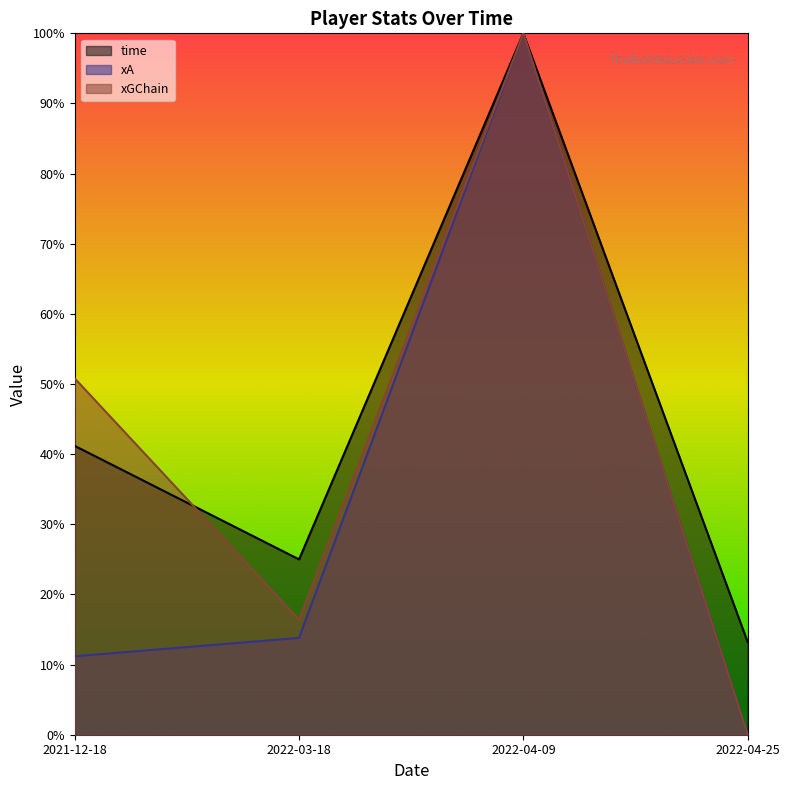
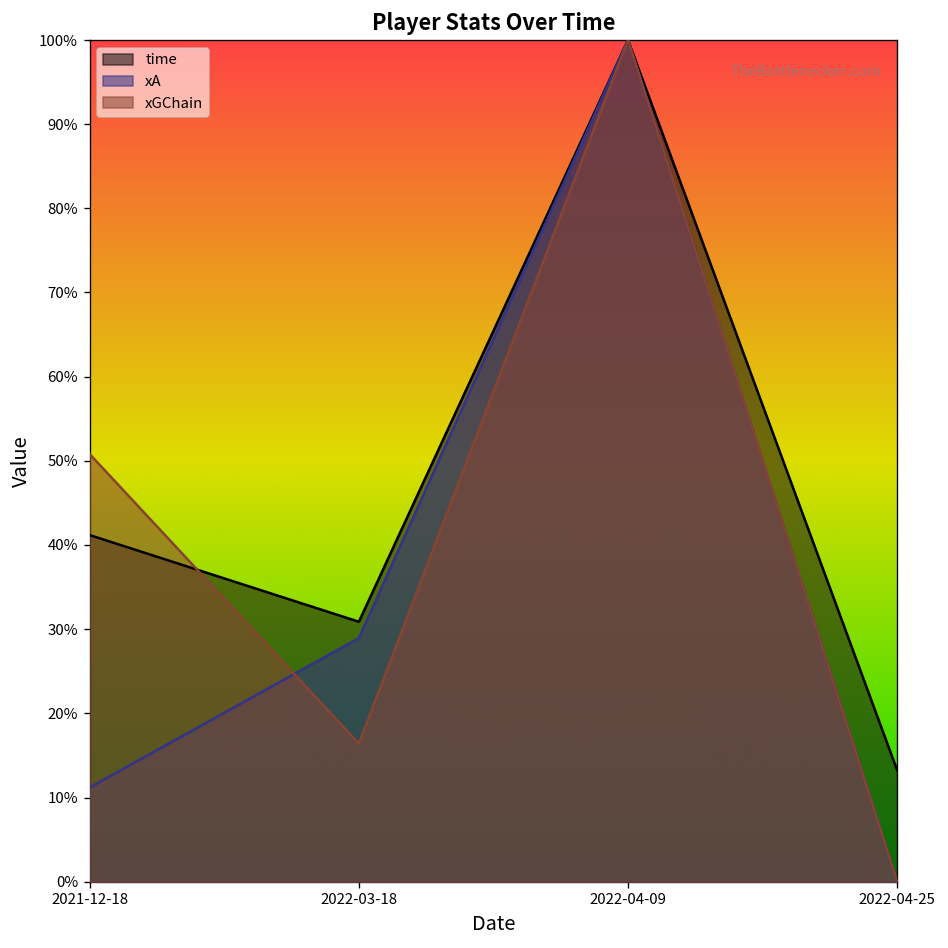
  {
    "time": {
      "2021-12-18": "41%",
-     "2022-03-18": "25%",
+     "2022-03-18": "31%",
      "2022-04-25": "13%"
    },
    "xA": {
      "2021-12-18": "11%",
-     "2022-03-18": "14%"
+     "2022-03-18": "29%"
    },
    "xGChain": {
      "2021-12-18": "51%",
      "2022-03-18": "16%"
    }
  }
